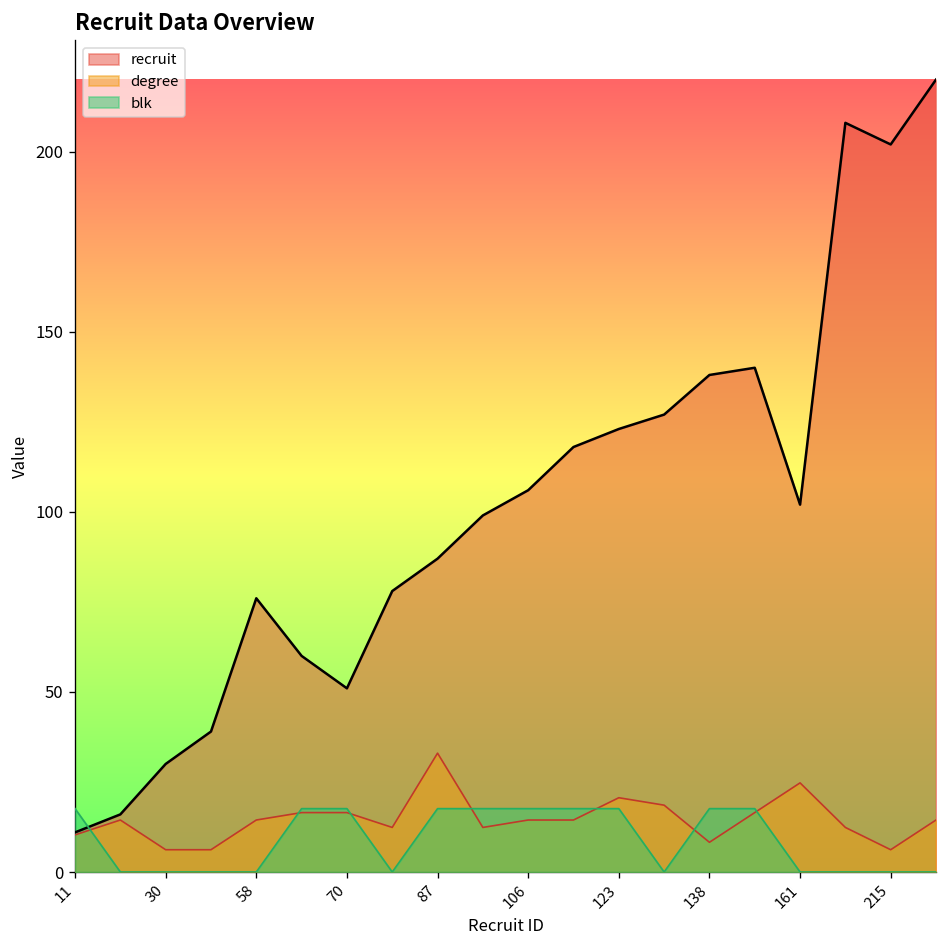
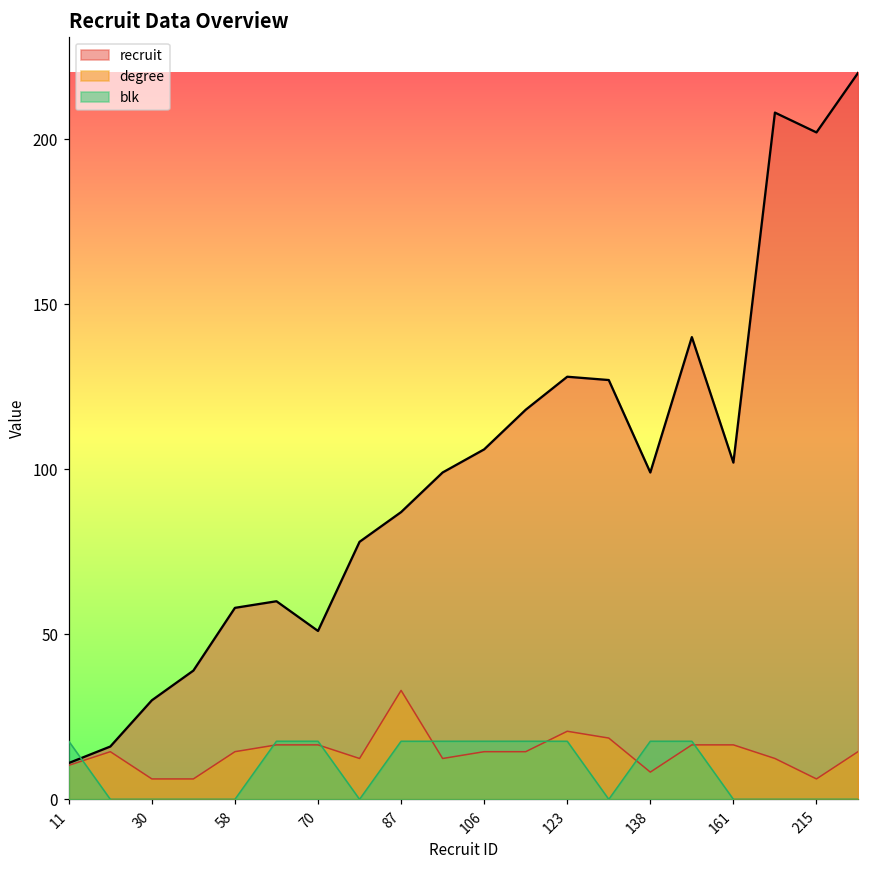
  {
    "recruit": {
      "30": 30,
-     "58": 76,
+     "58": 58,
      "70": 51,
      "87": 87,
      "106": 106,
-     "123": 123,
-     "138": 138,
+     "123": 128,
+     "138": 99,
      "161": 102,
      "215": 202
    },
    "degree": {
      "30": 6,
      "58": 14,
      "70": 17,
      "87": 33,
      "106": 14,
      "123": 21,
      "138": 8,
-     "161": 25,
+     "161": 17,
      "215": 6
    },
    "blk": {
      "11": 18,
      "30": 0,
      "58": 0,
      "70": 18,
      "87": 18,
      "106": 18,
      "123": 18,
      "138": 18,
      "161": 0,
      "215": 0
    }
  }
